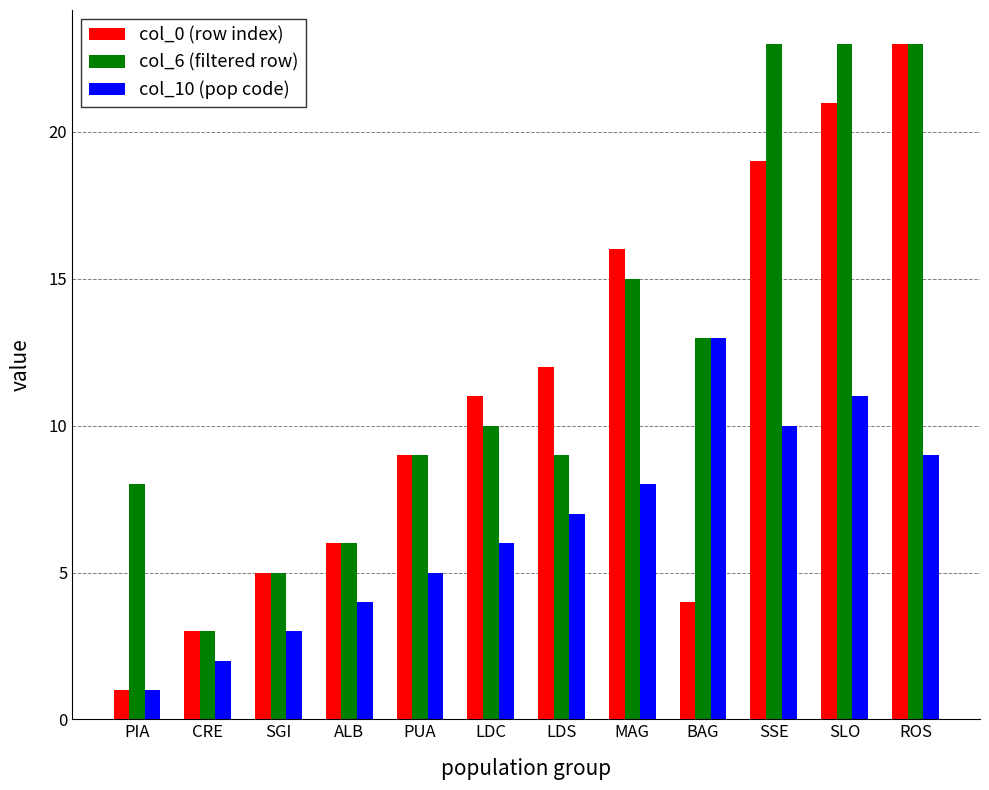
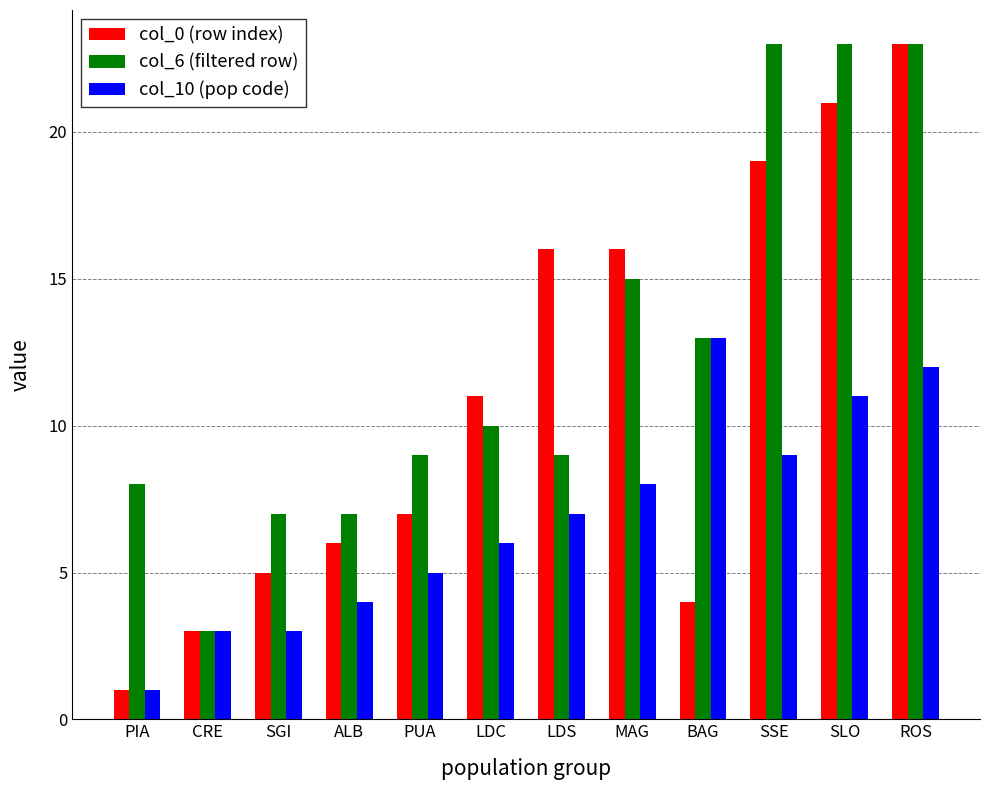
  {
    "col_0 (row index)": {
      "PIA": 1,
      "CRE": 3,
      "SGI": 5,
      "ALB": 6,
-     "PUA": 9,
+     "PUA": 7,
      "LDC": 11,
-     "LDS": 12,
+     "LDS": 16,
      "MAG": 16,
      "BAG": 4,
      "SSE": 19,
      "SLO": 21,
      "ROS": 23
    },
    "col_6 (filtered row)": {
      "PIA": 8,
      "CRE": 3,
-     "SGI": 5,
-     "ALB": 6,
+     "SGI": 7,
+     "ALB": 7,
      "PUA": 9,
      "LDC": 10,
      "LDS": 9,
      "MAG": 15,
      "BAG": 13,
      "SSE": 23,
      "SLO": 23,
      "ROS": 23
    },
    "col_10 (pop code)": {
      "PIA": 1,
-     "CRE": 2,
+     "CRE": 3,
      "SGI": 3,
      "ALB": 4,
      "PUA": 5,
      "LDC": 6,
      "LDS": 7,
      "MAG": 8,
      "BAG": 13,
-     "SSE": 10,
+     "SSE": 9,
      "SLO": 11,
-     "ROS": 9
+     "ROS": 12
    }
  }
